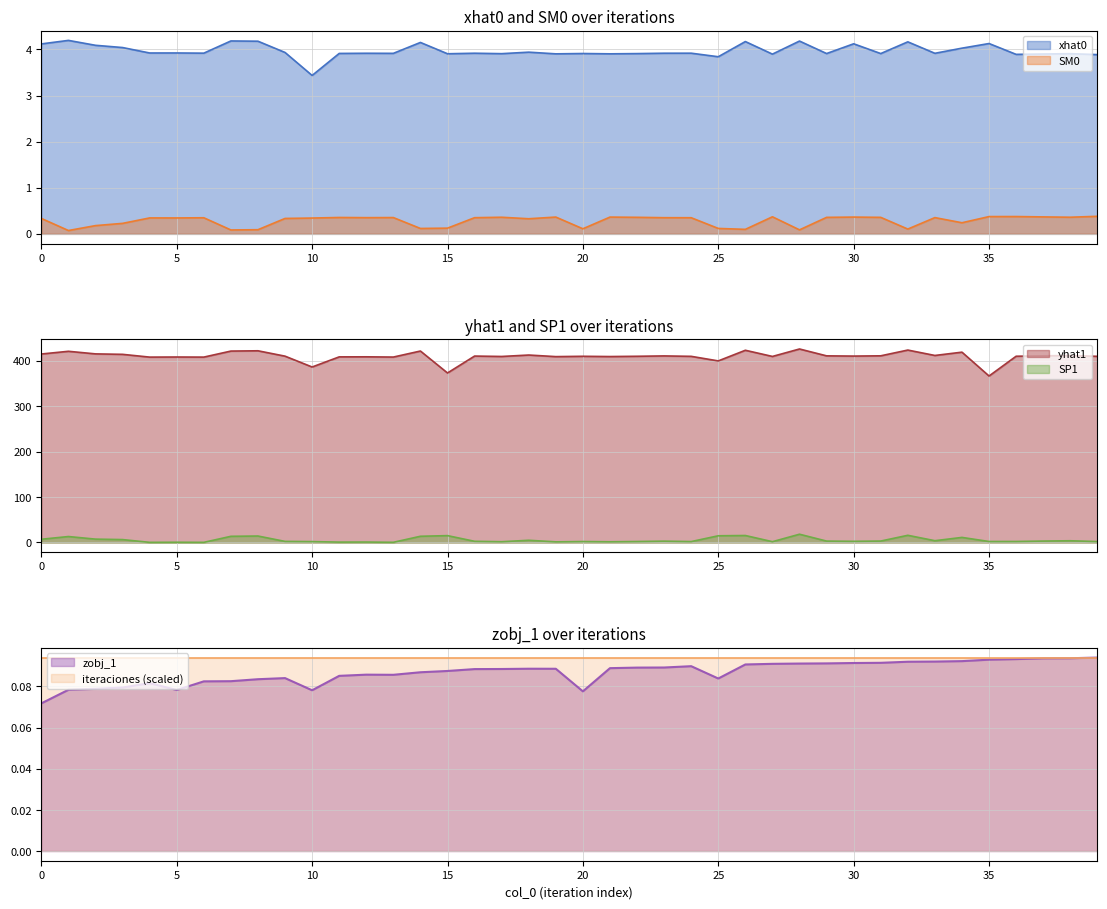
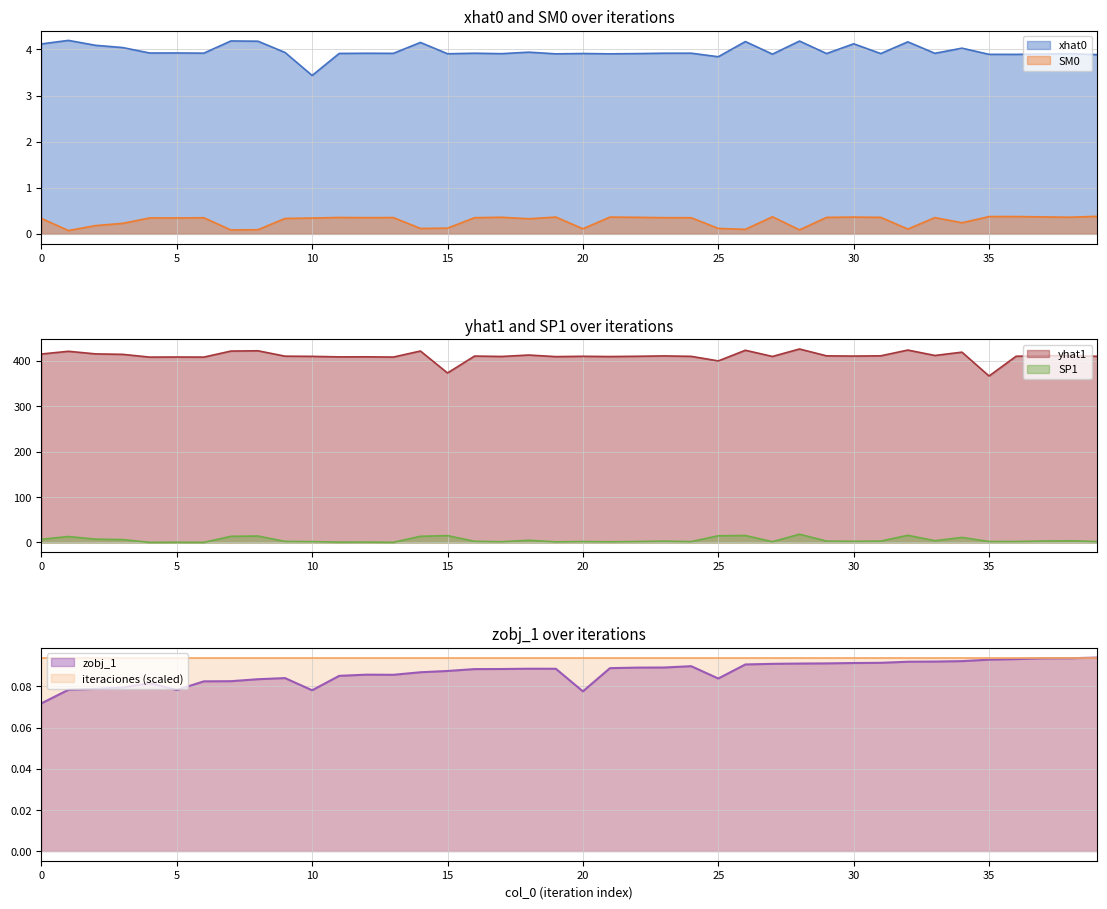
  {
    "xhat0 and SM0 over iterations": {
      "xhat0": {
        "0": 4.1,
        "5": 3.9,
        "10": 3.4,
        "15": 3.9,
        "20": 3.9,
        "25": 3.8,
        "30": 4.1,
-       "35": 4.1
+       "35": 3.9
      },
      "SM0": {
        "0": 0.3,
        "5": 0.3,
        "10": 0.3,
        "15": 0.1,
        "20": 0.1,
        "25": 0.1,
        "30": 0.4,
        "35": 0.4
      }
    },
    "yhat1 and SP1 over iterations": {
      "yhat1": {
        "0": 410,
        "5": 410,
-       "10": 390,
+       "10": 410,
        "15": 370,
        "20": 410,
        "25": 400,
        "30": 410,
        "35": 370
      },
      "SP1": {
        "0": 10,
        "5": 0,
        "10": 0,
        "15": 20,
        "20": 0,
        "25": 10,
        "30": 0,
        "35": 0
      }
    },
    "zobj_1 over iterations": {
      "zobj_1": {
        "0": 0.072,
        "5": 0.078,
        "10": 0.078,
        "15": 0.088,
        "20": 0.078,
        "25": 0.084,
        "30": 0.091
      },
      "iteraciones (scaled)": {
        "0": 0.094,
        "10": 0.094,
        "15": 0.094,
        "20": 0.094,
        "25": 0.094,
        "30": 0.094
      }
    }
  }
